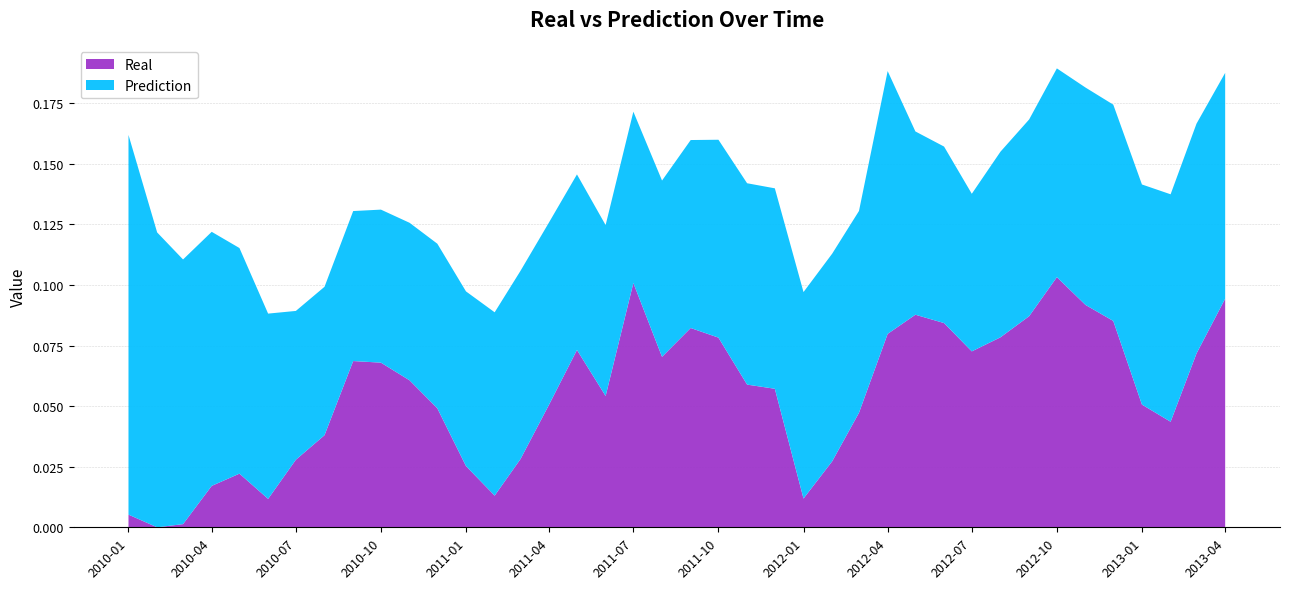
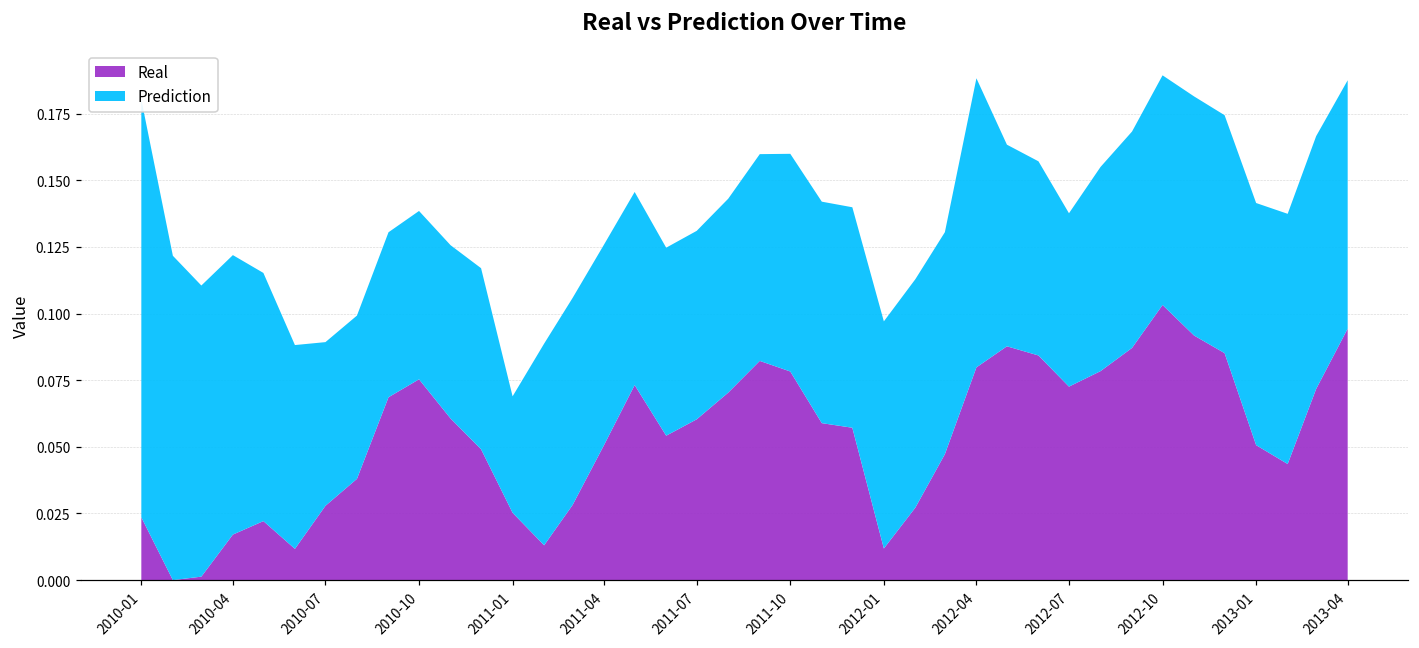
  {
    "Real": {
-     "2010-01": 0.005,
+     "2010-01": 0.024,
      "2010-04": 0.017,
      "2010-07": 0.028,
-     "2010-10": 0.068,
+     "2010-10": 0.075,
      "2011-01": 0.025,
      "2011-04": 0.051,
-     "2011-07": 0.101,
+     "2011-07": 0.060,
      "2011-10": 0.078,
      "2012-01": 0.012,
      "2012-04": 0.080,
      "2012-07": 0.073,
      "2012-10": 0.103,
      "2013-01": 0.051,
      "2013-04": 0.094
    },
    "Prediction": {
      "2010-04": 0.105,
      "2010-07": 0.061,
      "2010-10": 0.063,
-     "2011-01": 0.072,
+     "2011-01": 0.044,
      "2011-04": 0.075,
      "2011-07": 0.071,
      "2011-10": 0.082,
      "2012-01": 0.085,
      "2012-04": 0.108,
      "2012-07": 0.065,
      "2012-10": 0.086,
      "2013-01": 0.091,
      "2013-04": 0.093
    }
  }
